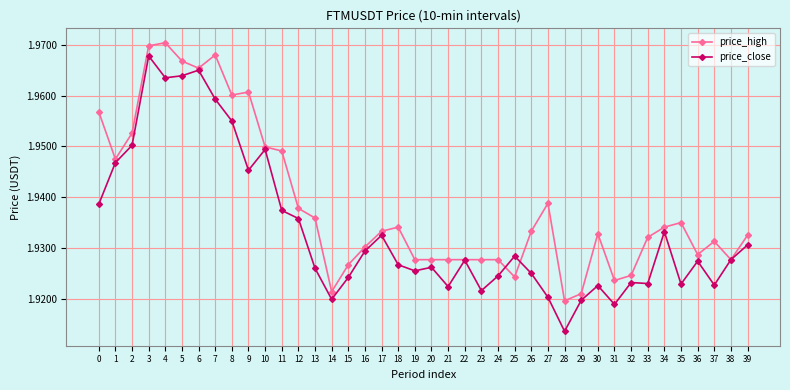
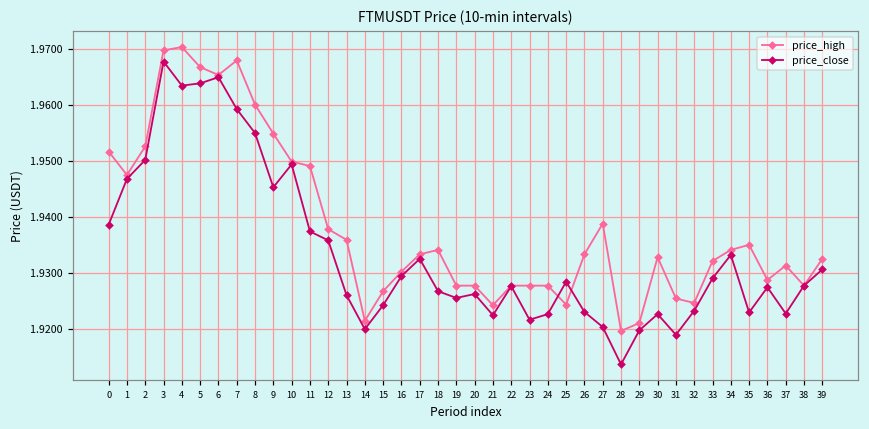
  {
    "price_high": {
-     "0": 1.957,
+     "0": 1.952,
      "1": 1.948,
      "2": 1.953,
      "3": 1.970,
      "4": 1.970,
      "5": 1.967,
      "7": 1.968,
      "8": 1.960,
-     "9": 1.961,
+     "9": 1.955,
      "11": 1.949,
      "12": 1.938,
      "13": 1.936,
      "14": 1.921,
      "15": 1.927,
      "16": 1.930,
      "17": 1.933,
      "18": 1.934,
      "19": 1.928,
      "20": 1.928,
-     "21": 1.928,
+     "21": 1.924,
      "23": 1.928,
      "24": 1.928,
      "25": 1.924,
      "26": 1.933,
      "27": 1.939,
      "28": 1.920,
      "29": 1.921,
      "30": 1.933,
-     "31": 1.924,
+     "31": 1.925,
      "32": 1.925,
      "33": 1.932,
      "34": 1.934,
      "35": 1.935,
      "36": 1.929,
      "37": 1.931,
      "39": 1.933
    },
    "price_close": {
      "0": 1.939,
      "1": 1.947,
      "2": 1.950,
      "3": 1.968,
      "4": 1.964,
      "5": 1.964,
      "7": 1.959,
      "8": 1.955,
      "9": 1.945,
      "11": 1.937,
      "12": 1.936,
      "13": 1.926,
      "14": 1.920,
      "15": 1.924,
      "16": 1.929,
      "17": 1.933,
      "18": 1.927,
      "19": 1.926,
      "20": 1.926,
      "21": 1.922,
      "23": 1.922,
-     "24": 1.925,
+     "24": 1.923,
      "25": 1.928,
-     "26": 1.925,
+     "26": 1.923,
      "27": 1.920,
      "28": 1.914,
      "29": 1.920,
      "30": 1.923,
      "31": 1.919,
      "32": 1.923,
-     "33": 1.923,
+     "33": 1.929,
      "34": 1.933,
      "35": 1.923,
      "36": 1.927,
      "37": 1.923,
      "39": 1.931
    }
  }
